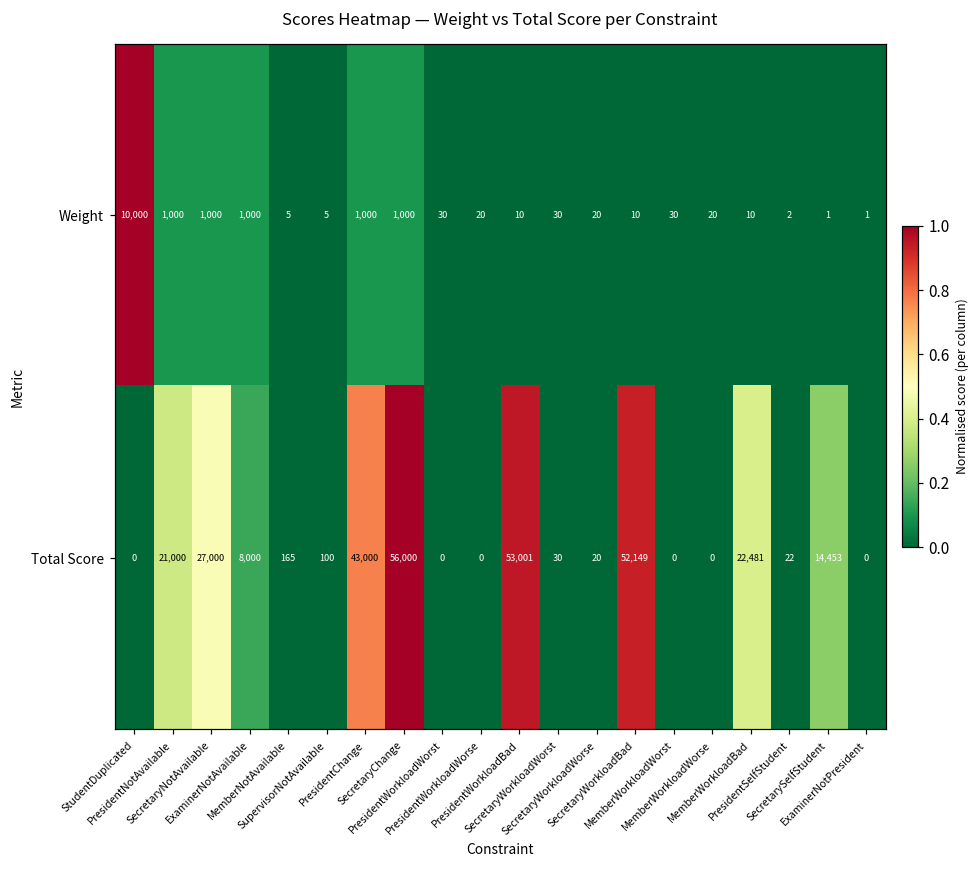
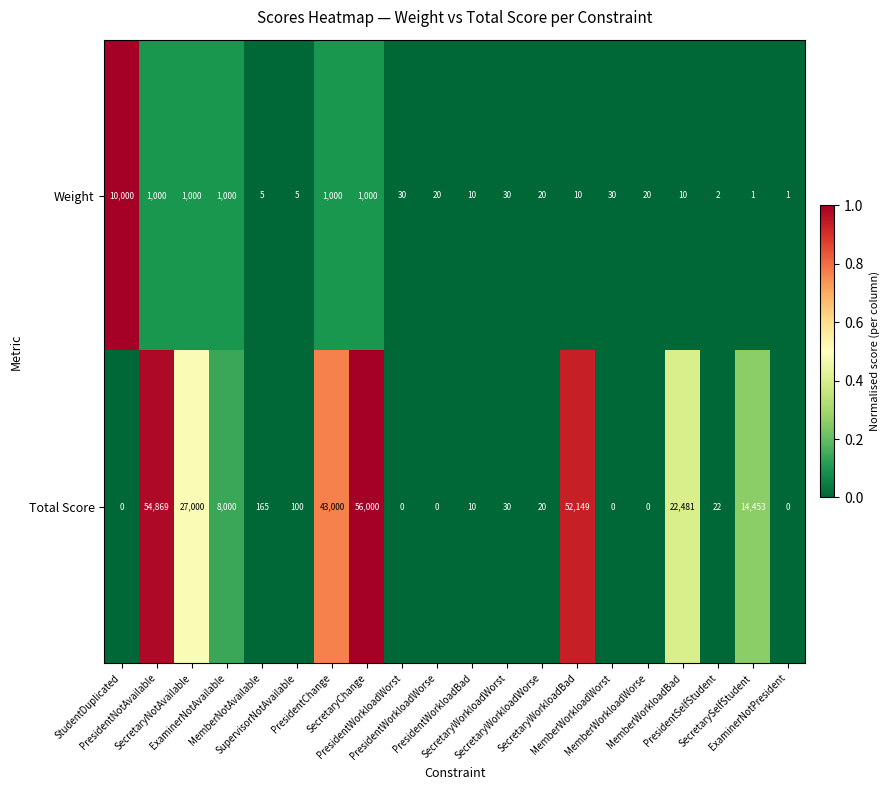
  {
    "Weight": {
      "StudentDuplicated": "10,000",
      "PresidentNotAvailable": "1,000",
      "SecretaryNotAvailable": "1,000",
      "ExaminerNotAvailable": "1,000",
      "MemberNotAvailable": "5",
      "SupervisorNotAvailable": "5",
      "PresidentChange": "1,000",
      "SecretaryChange": "1,000",
      "PresidentWorkloadWorst": "30",
      "PresidentWorkloadWorse": "20",
      "PresidentWorkloadBad": "10",
      "SecretaryWorkloadWorst": "30",
      "SecretaryWorkloadWorse": "20",
      "SecretaryWorkloadBad": "10",
      "MemberWorkloadWorst": "30",
      "MemberWorkloadWorse": "20",
      "MemberWorkloadBad": "10",
      "PresidentSelfStudent": "2",
      "SecretarySelfStudent": "1",
      "ExaminerNotPresident": "1"
    },
    "Total Score": {
      "StudentDuplicated": "0",
-     "PresidentNotAvailable": "21,000",
+     "PresidentNotAvailable": "54,869",
      "SecretaryNotAvailable": "27,000",
      "ExaminerNotAvailable": "8,000",
      "MemberNotAvailable": "165",
      "SupervisorNotAvailable": "100",
      "PresidentChange": "43,000",
      "SecretaryChange": "56,000",
      "PresidentWorkloadWorst": "0",
      "PresidentWorkloadWorse": "0",
-     "PresidentWorkloadBad": "53,001",
+     "PresidentWorkloadBad": "10",
      "SecretaryWorkloadWorst": "30",
      "SecretaryWorkloadWorse": "20",
      "SecretaryWorkloadBad": "52,149",
      "MemberWorkloadWorst": "0",
      "MemberWorkloadWorse": "0",
      "MemberWorkloadBad": "22,481",
      "PresidentSelfStudent": "22",
      "SecretarySelfStudent": "14,453",
      "ExaminerNotPresident": "0"
    }
  }
